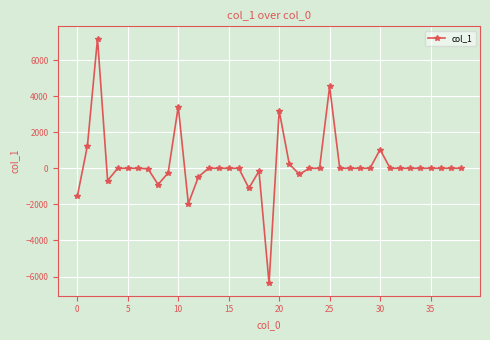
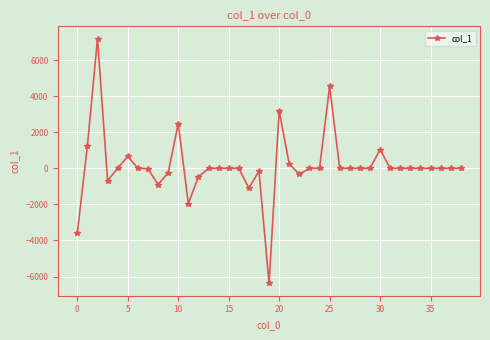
  {
-   "0": -1600,
-   "5": 0,
-   "10": 3400,
+   "0": -3600,
+   "5": 700,
+   "10": 2500,
    "15": 0,
    "20": 3200,
    "25": 4500,
    "30": 1000,
    "35": 0
  }
